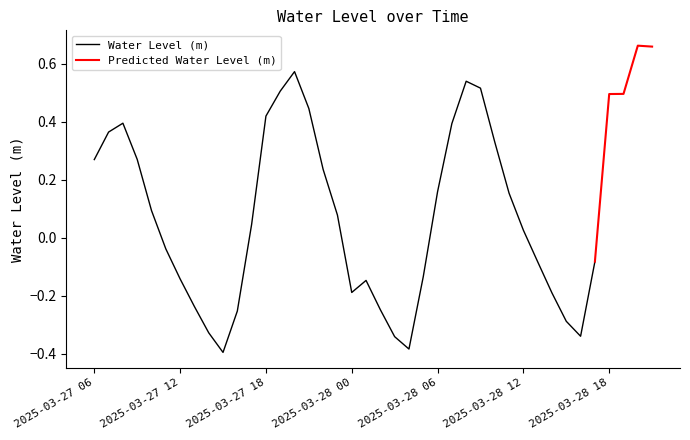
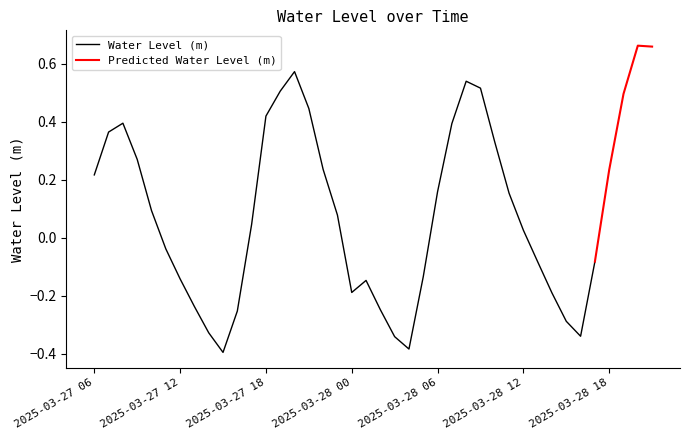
  {
    "Water Level (m)": {
-     "2025-03-27 06": 0.27,
+     "2025-03-27 06": 0.22,
      "2025-03-27 12": -0.14,
      "2025-03-27 18": 0.42,
      "2025-03-28 00": -0.19,
      "2025-03-28 06": 0.16,
      "2025-03-28 12": 0.03
    },
    "Predicted Water Level (m)": {
-     "2025-03-28 18": 0.50
+     "2025-03-28 18": 0.23
    }
  }
